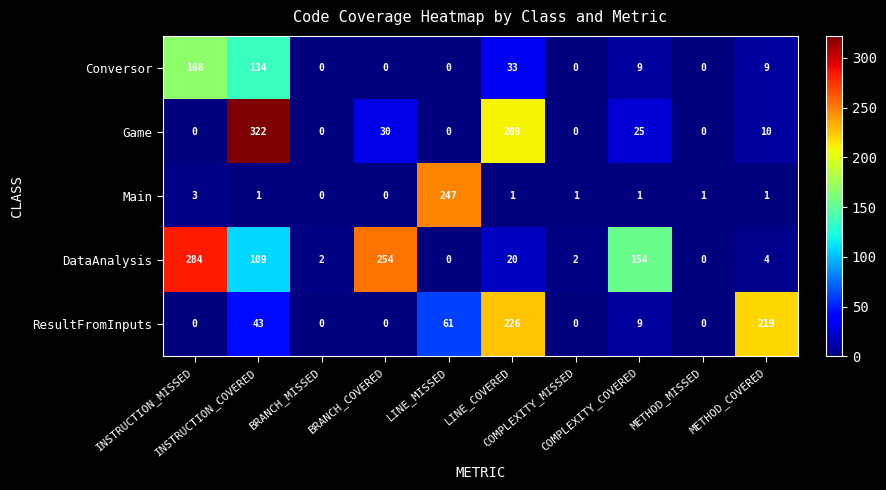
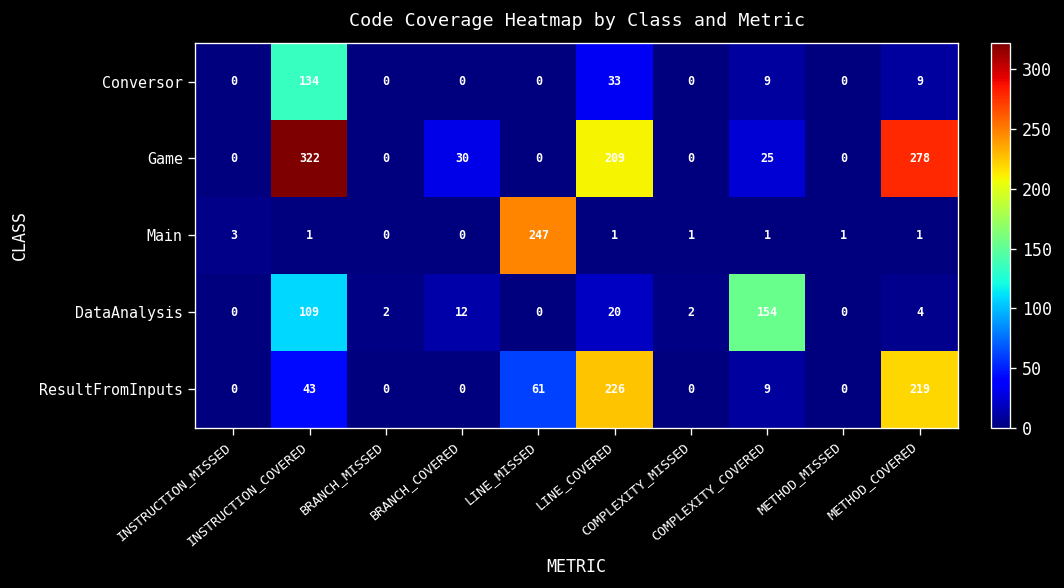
  {
    "Conversor": {
-     "INSTRUCTION_MISSED": 168,
+     "INSTRUCTION_MISSED": 0,
      "INSTRUCTION_COVERED": 134,
      "BRANCH_MISSED": 0,
      "BRANCH_COVERED": 0,
      "LINE_MISSED": 0,
      "LINE_COVERED": 33,
      "COMPLEXITY_MISSED": 0,
      "COMPLEXITY_COVERED": 9,
      "METHOD_MISSED": 0,
      "METHOD_COVERED": 9
    },
    "Game": {
      "INSTRUCTION_MISSED": 0,
      "INSTRUCTION_COVERED": 322,
      "BRANCH_MISSED": 0,
      "BRANCH_COVERED": 30,
      "LINE_MISSED": 0,
      "LINE_COVERED": 209,
      "COMPLEXITY_MISSED": 0,
      "COMPLEXITY_COVERED": 25,
      "METHOD_MISSED": 0,
-     "METHOD_COVERED": 10
+     "METHOD_COVERED": 278
    },
    "Main": {
      "INSTRUCTION_MISSED": 3,
      "INSTRUCTION_COVERED": 1,
      "BRANCH_MISSED": 0,
      "BRANCH_COVERED": 0,
      "LINE_MISSED": 247,
      "LINE_COVERED": 1,
      "COMPLEXITY_MISSED": 1,
      "COMPLEXITY_COVERED": 1,
      "METHOD_MISSED": 1,
      "METHOD_COVERED": 1
    },
    "DataAnalysis": {
-     "INSTRUCTION_MISSED": 284,
+     "INSTRUCTION_MISSED": 0,
      "INSTRUCTION_COVERED": 109,
      "BRANCH_MISSED": 2,
-     "BRANCH_COVERED": 254,
+     "BRANCH_COVERED": 12,
      "LINE_MISSED": 0,
      "LINE_COVERED": 20,
      "COMPLEXITY_MISSED": 2,
      "COMPLEXITY_COVERED": 154,
      "METHOD_MISSED": 0,
      "METHOD_COVERED": 4
    },
    "ResultFromInputs": {
      "INSTRUCTION_MISSED": 0,
      "INSTRUCTION_COVERED": 43,
      "BRANCH_MISSED": 0,
      "BRANCH_COVERED": 0,
      "LINE_MISSED": 61,
      "LINE_COVERED": 226,
      "COMPLEXITY_MISSED": 0,
      "COMPLEXITY_COVERED": 9,
      "METHOD_MISSED": 0,
      "METHOD_COVERED": 219
    }
  }
